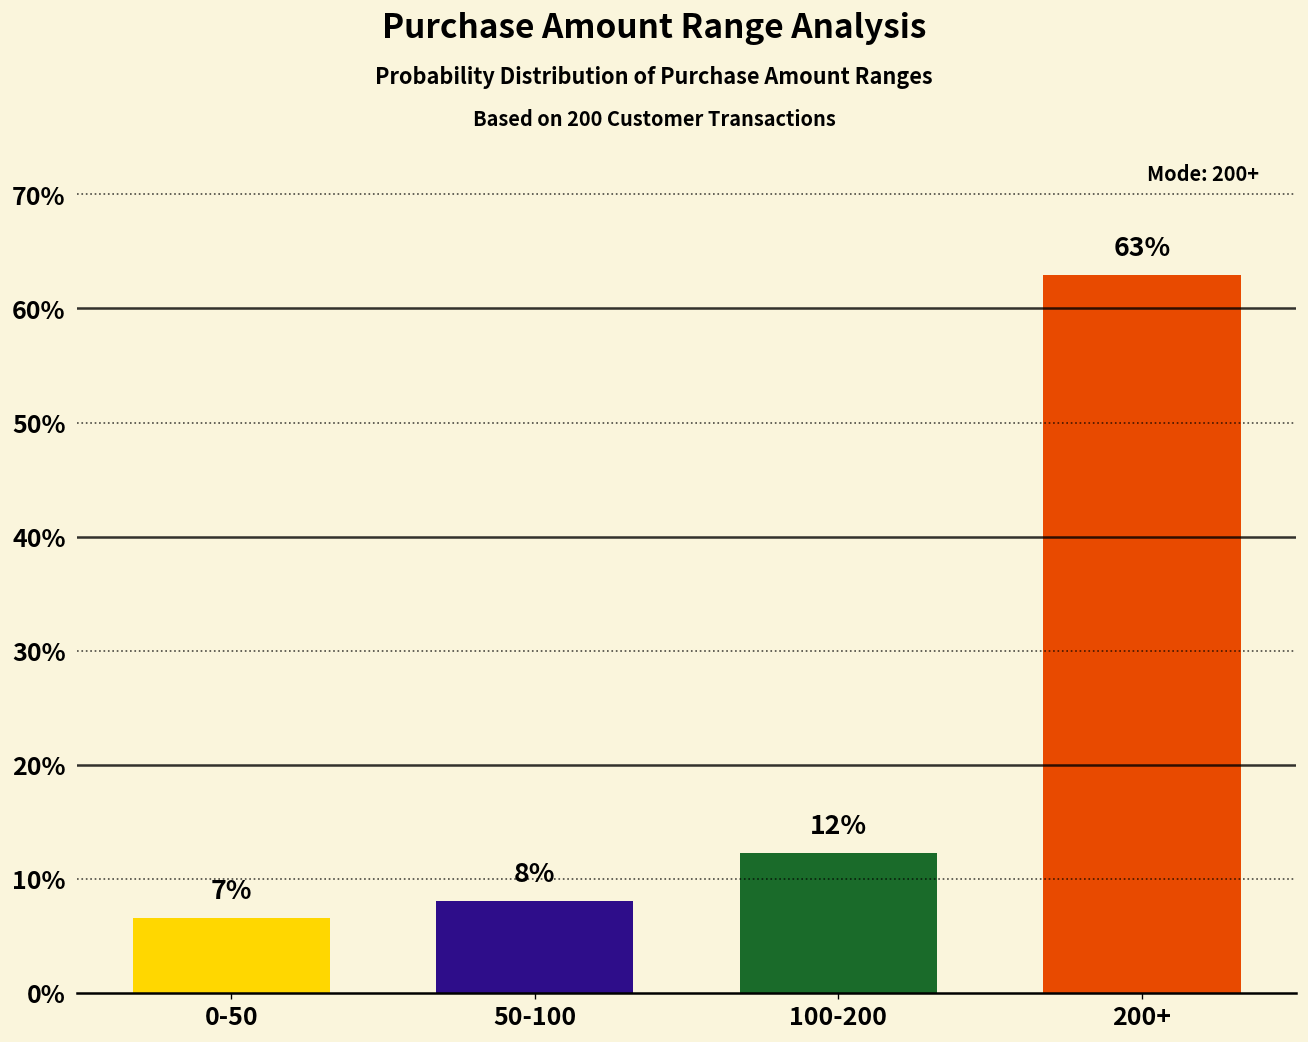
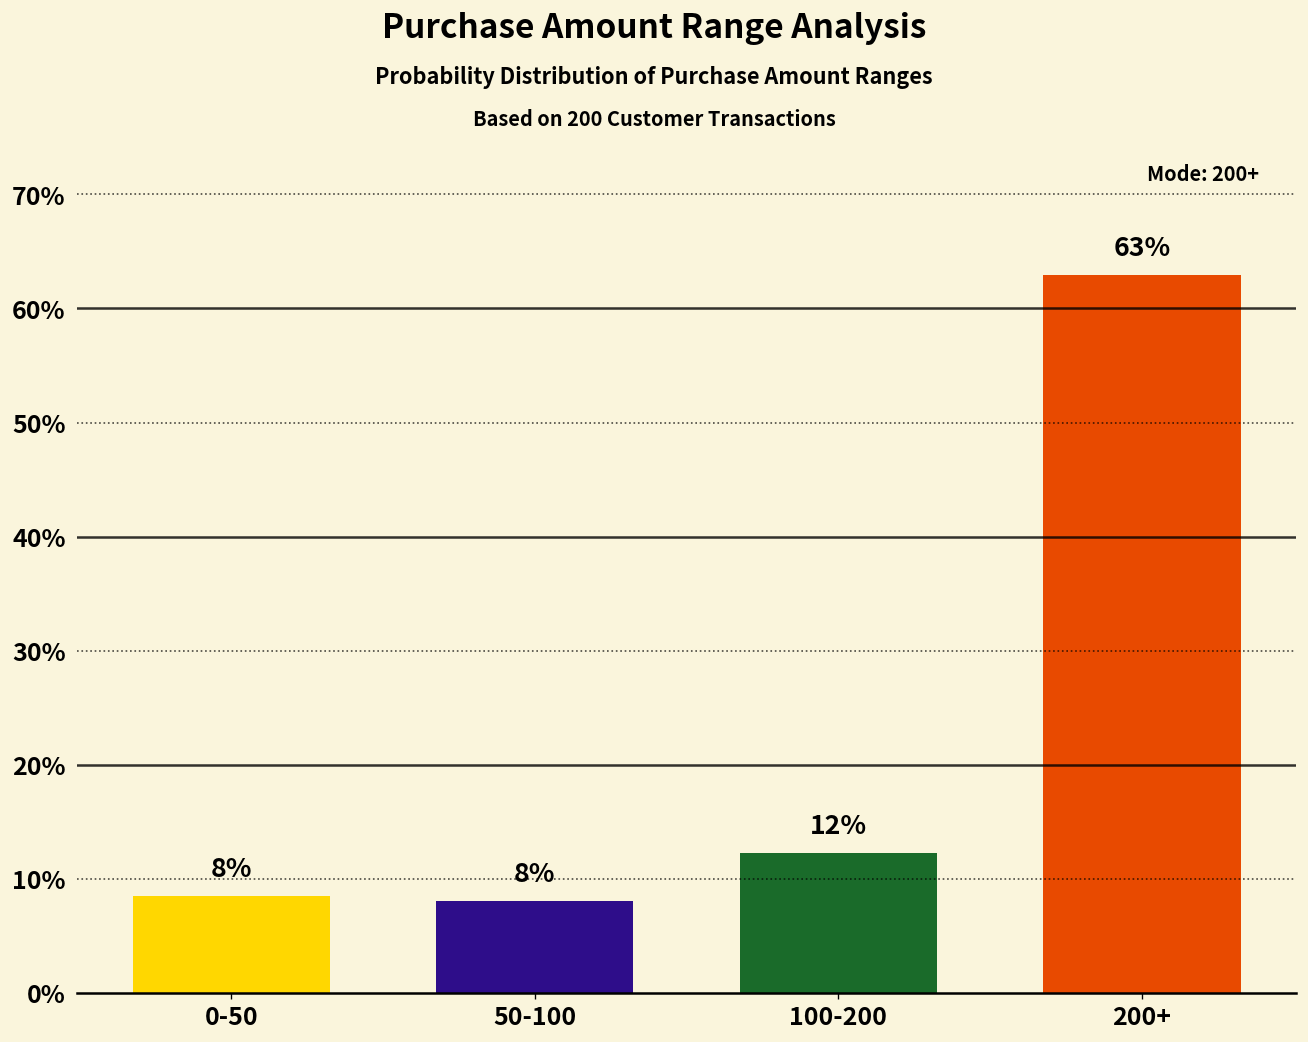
  {
-   "0-50": "7%",
+   "0-50": "8%",
    "50-100": "8%",
    "100-200": "12%",
    "200+": "63%"
  }
